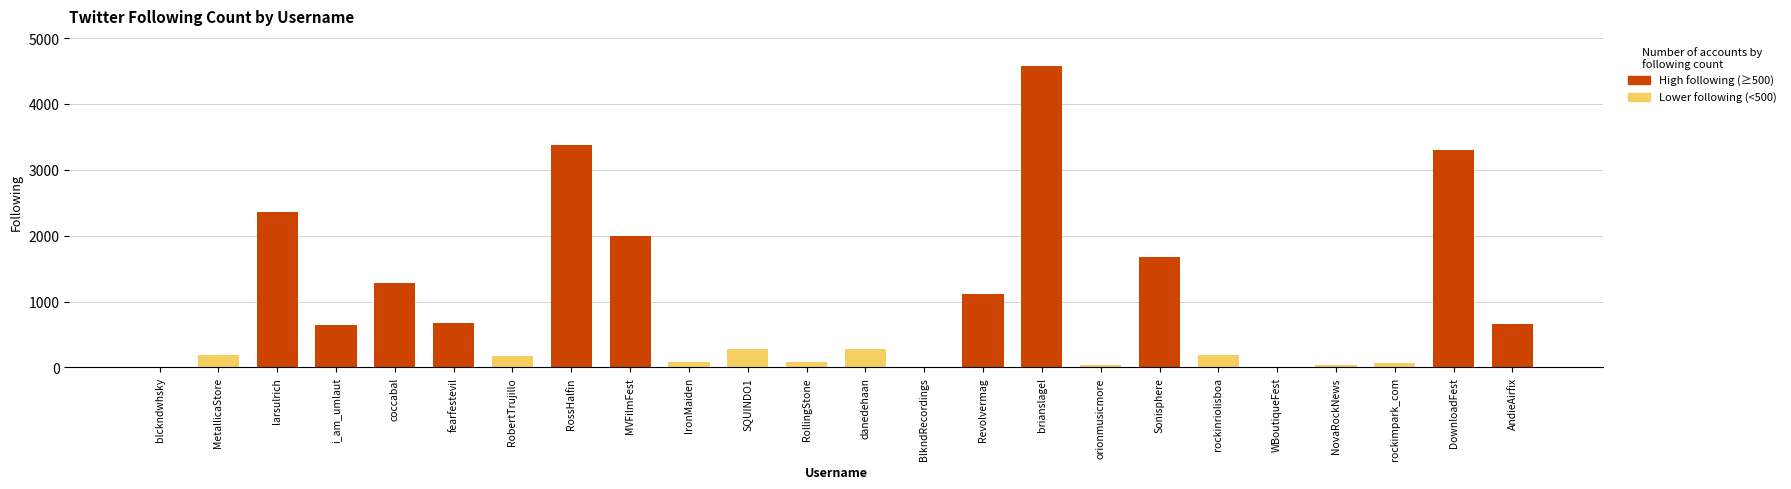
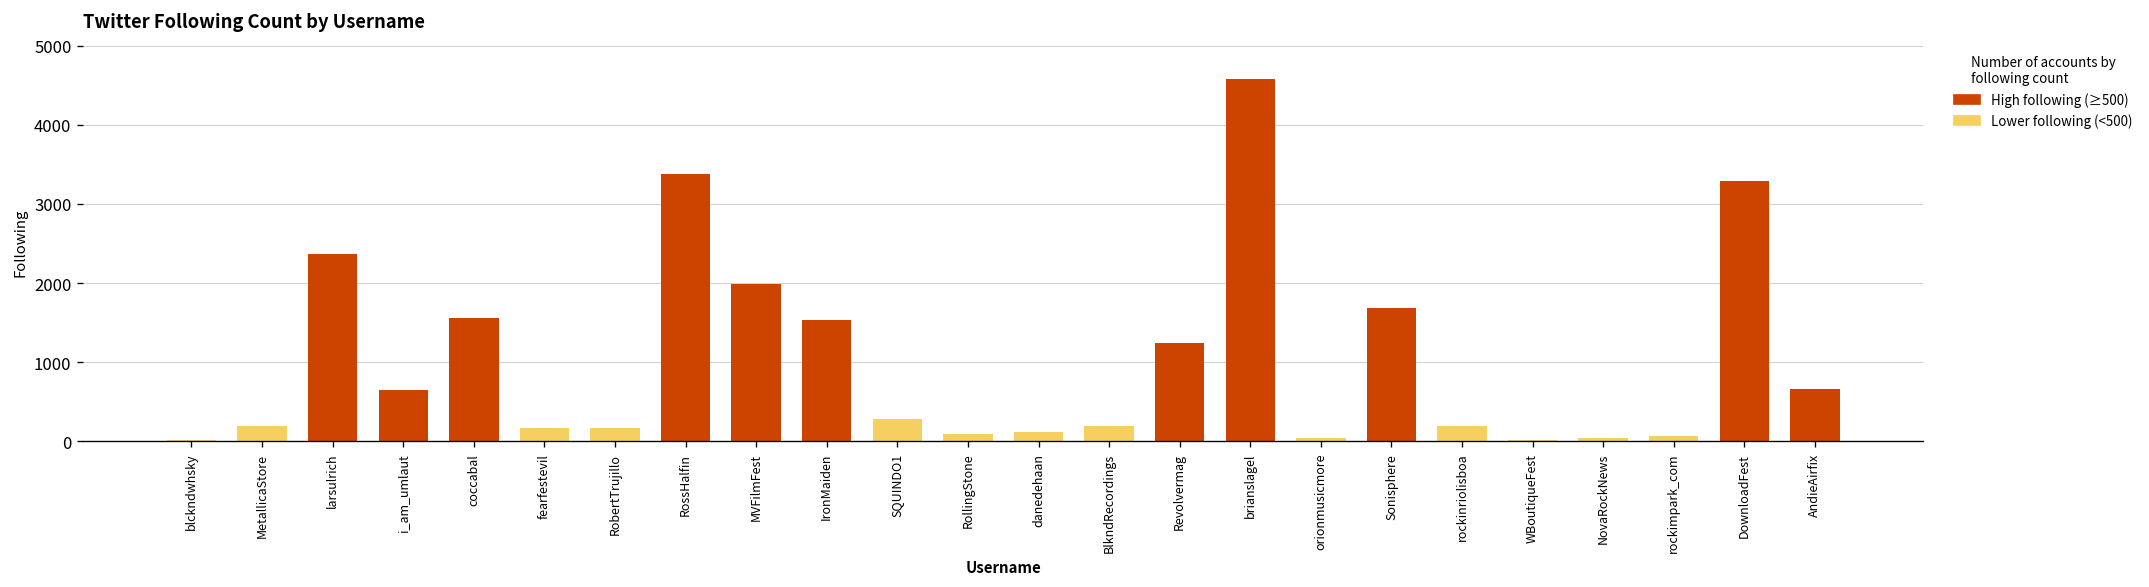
  {
    "MetallicaStore": 200,
    "larsulrich": 2400,
    "i_am_umlaut": 600,
-   "coccabal": 1300,
-   "fearfestevil": 700,
+   "coccabal": 1600,
+   "fearfestevil": 200,
    "RobertTrujillo": 200,
    "RossHalfin": 3400,
    "MVFilmFest": 2000,
-   "IronMaiden": 100,
+   "IronMaiden": 1500,
    "SQUINDO1": 300,
    "RollingStone": 100,
-   "danedehaan": 300,
-   "BlkndRecordings": 0,
-   "Revolvermag": 1100,
+   "danedehaan": 100,
+   "BlkndRecordings": 200,
+   "Revolvermag": 1200,
    "brianslagel": 4600,
    "orionmusicmore": 0,
    "Sonisphere": 1700,
    "rockinriolisboa": 200,
    "rockimpark_com": 100,
    "DownloadFest": 3300,
    "AndieAirfix": 700
  }
